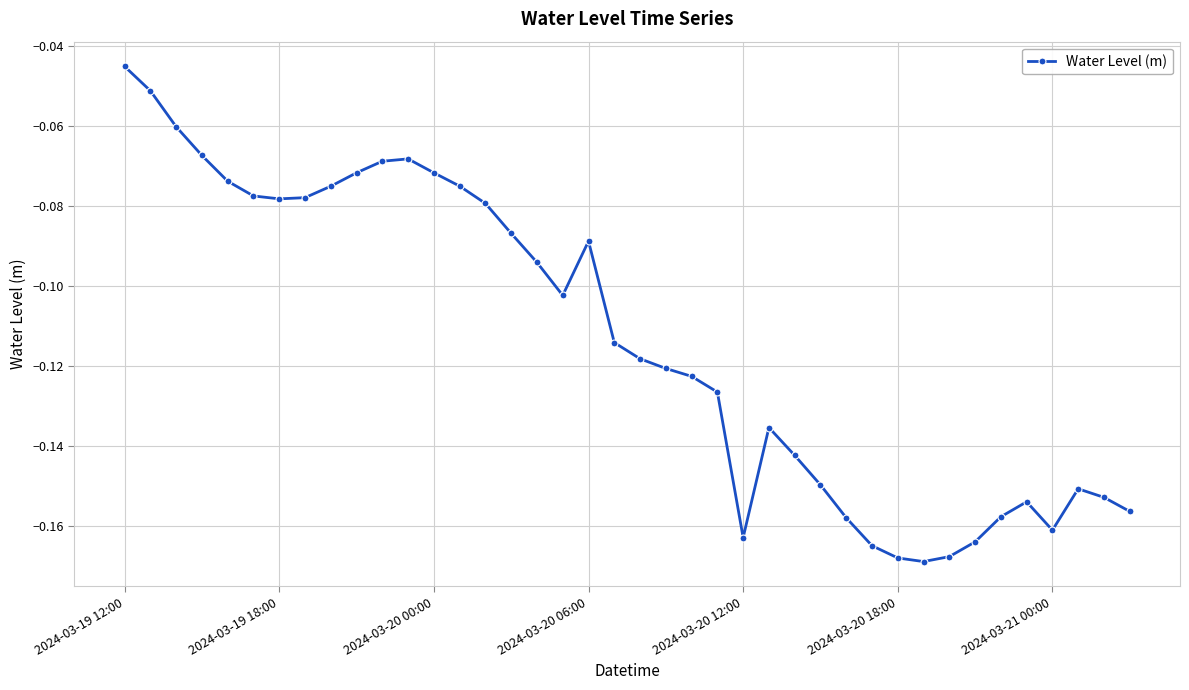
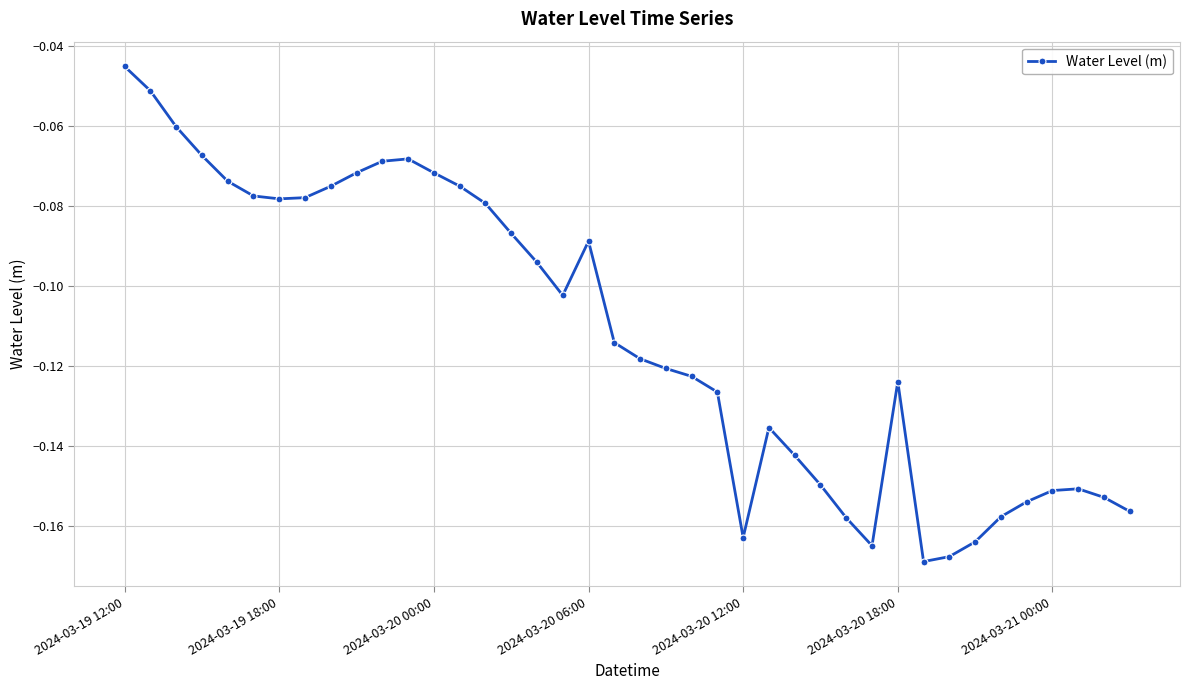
  {
    "2024-03-19 12:00": -0.045,
    "2024-03-19 18:00": -0.078,
    "2024-03-20 00:00": -0.072,
    "2024-03-20 06:00": -0.089,
    "2024-03-20 12:00": -0.163,
-   "2024-03-20 18:00": -0.168,
-   "2024-03-21 00:00": -0.161
+   "2024-03-20 18:00": -0.124,
+   "2024-03-21 00:00": -0.151
  }
